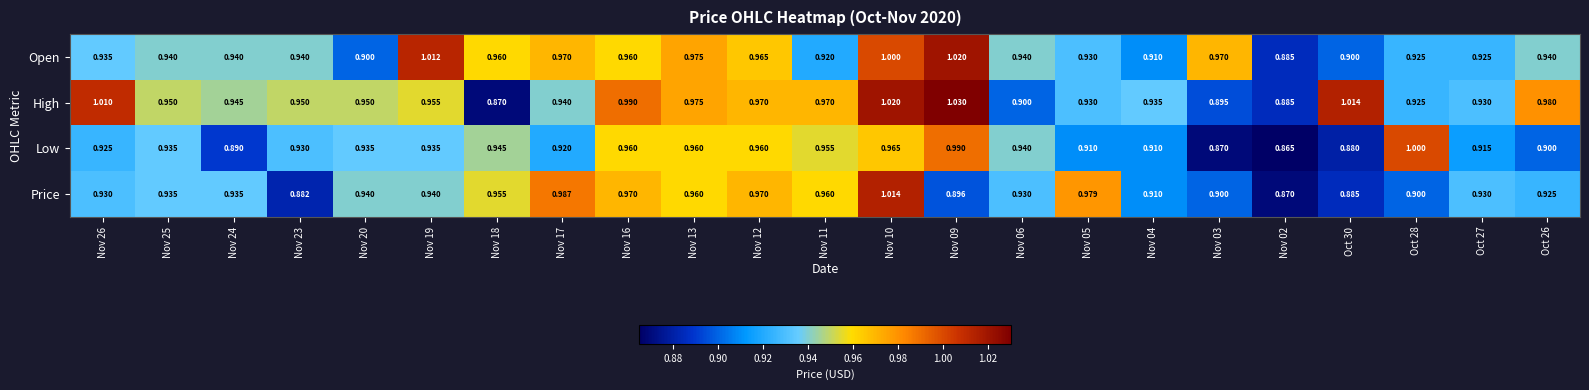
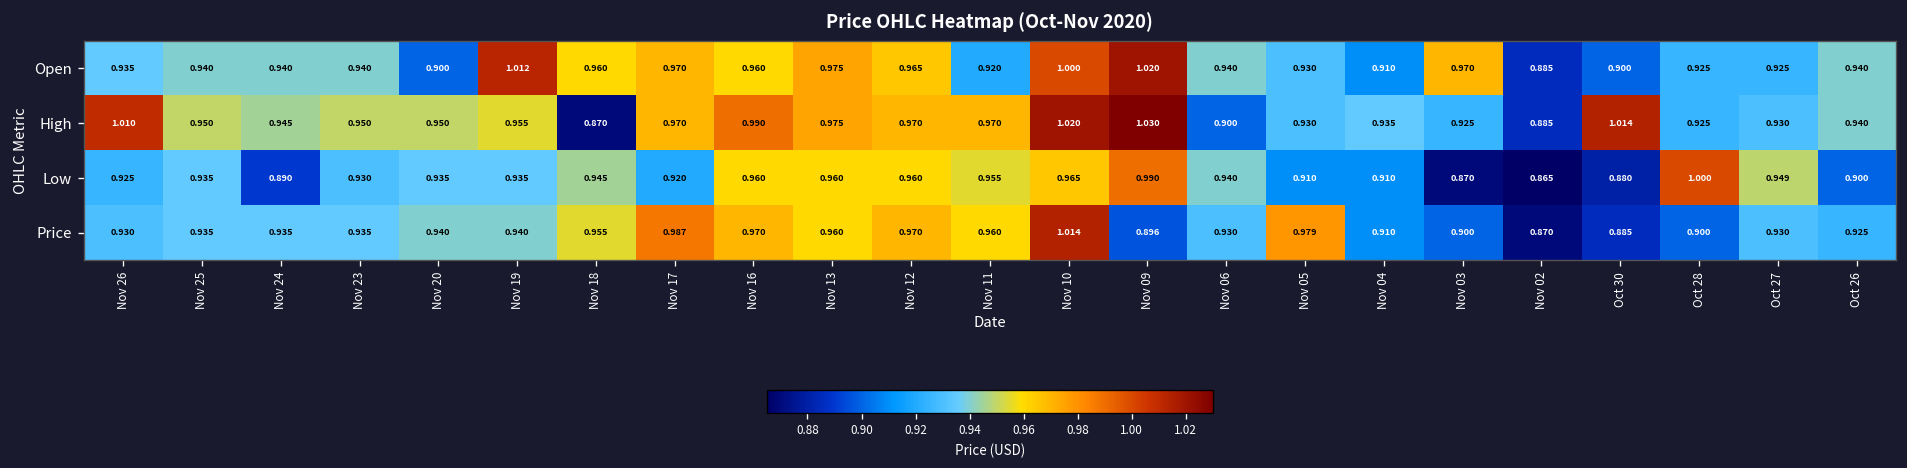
  {
    "Open": {
      "Nov 26": 0.935,
      "Nov 25": 0.940,
      "Nov 24": 0.940,
      "Nov 23": 0.940,
      "Nov 20": 0.900,
      "Nov 19": 1.012,
      "Nov 18": 0.960,
      "Nov 17": 0.970,
      "Nov 16": 0.960,
      "Nov 13": 0.975,
      "Nov 12": 0.965,
      "Nov 11": 0.920,
      "Nov 10": 1.000,
      "Nov 09": 1.020,
      "Nov 06": 0.940,
      "Nov 05": 0.930,
      "Nov 04": 0.910,
      "Nov 03": 0.970,
      "Nov 02": 0.885,
      "Oct 30": 0.900,
      "Oct 28": 0.925,
      "Oct 27": 0.925,
      "Oct 26": 0.940
    },
    "High": {
      "Nov 26": 1.010,
      "Nov 25": 0.950,
      "Nov 24": 0.945,
      "Nov 23": 0.950,
      "Nov 20": 0.950,
      "Nov 19": 0.955,
      "Nov 18": 0.870,
-     "Nov 17": 0.940,
+     "Nov 17": 0.970,
      "Nov 16": 0.990,
      "Nov 13": 0.975,
      "Nov 12": 0.970,
      "Nov 11": 0.970,
      "Nov 10": 1.020,
      "Nov 09": 1.030,
      "Nov 06": 0.900,
      "Nov 05": 0.930,
      "Nov 04": 0.935,
-     "Nov 03": 0.895,
+     "Nov 03": 0.925,
      "Nov 02": 0.885,
      "Oct 30": 1.014,
      "Oct 28": 0.925,
      "Oct 27": 0.930,
-     "Oct 26": 0.980
+     "Oct 26": 0.940
    },
    "Low": {
      "Nov 26": 0.925,
      "Nov 25": 0.935,
      "Nov 24": 0.890,
      "Nov 23": 0.930,
      "Nov 20": 0.935,
      "Nov 19": 0.935,
      "Nov 18": 0.945,
      "Nov 17": 0.920,
      "Nov 16": 0.960,
      "Nov 13": 0.960,
      "Nov 12": 0.960,
      "Nov 11": 0.955,
      "Nov 10": 0.965,
      "Nov 09": 0.990,
      "Nov 06": 0.940,
      "Nov 05": 0.910,
      "Nov 04": 0.910,
      "Nov 03": 0.870,
      "Nov 02": 0.865,
      "Oct 30": 0.880,
      "Oct 28": 1.000,
-     "Oct 27": 0.915,
+     "Oct 27": 0.949,
      "Oct 26": 0.900
    },
    "Price": {
      "Nov 26": 0.930,
      "Nov 25": 0.935,
      "Nov 24": 0.935,
-     "Nov 23": 0.882,
+     "Nov 23": 0.935,
      "Nov 20": 0.940,
      "Nov 19": 0.940,
      "Nov 18": 0.955,
      "Nov 17": 0.987,
      "Nov 16": 0.970,
      "Nov 13": 0.960,
      "Nov 12": 0.970,
      "Nov 11": 0.960,
      "Nov 10": 1.014,
      "Nov 09": 0.896,
      "Nov 06": 0.930,
      "Nov 05": 0.979,
      "Nov 04": 0.910,
      "Nov 03": 0.900,
      "Nov 02": 0.870,
      "Oct 30": 0.885,
      "Oct 28": 0.900,
      "Oct 27": 0.930,
      "Oct 26": 0.925
    }
  }
